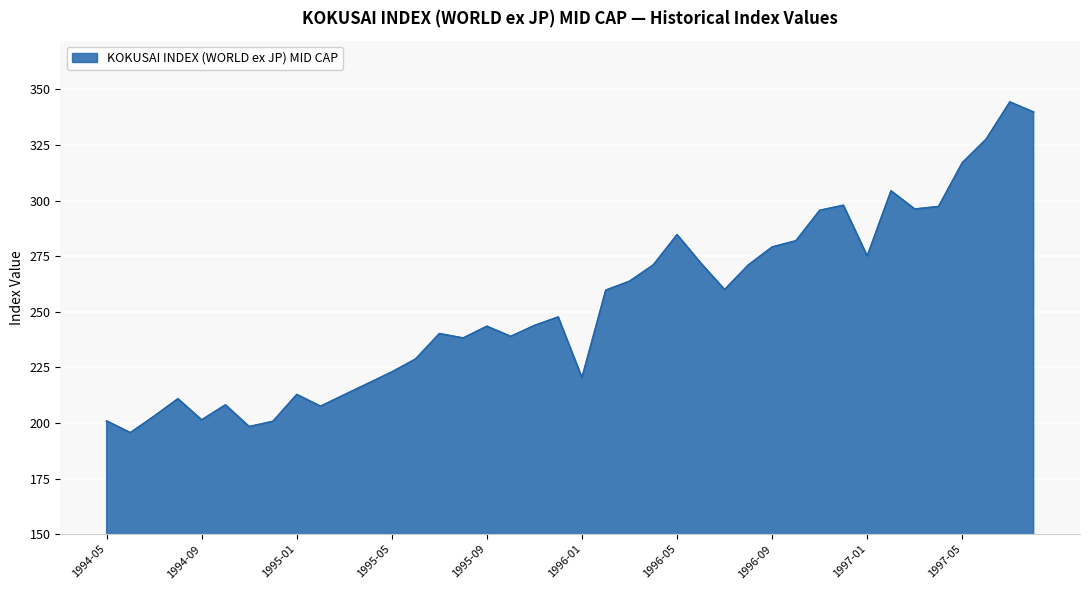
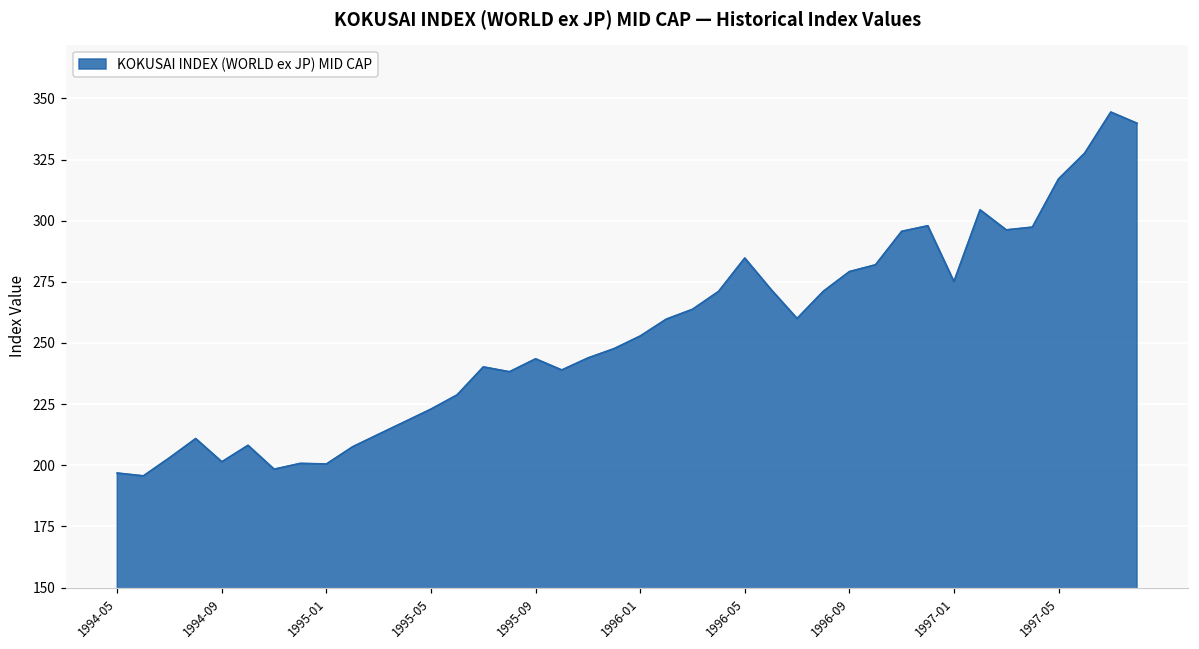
  {
-   "1994-05": 201,
+   "1994-05": 197,
    "1994-09": 201,
-   "1995-01": 213,
+   "1995-01": 200,
    "1995-05": 223,
    "1995-09": 243,
-   "1996-01": 220,
+   "1996-01": 253,
    "1996-05": 285,
    "1996-09": 279,
    "1997-01": 275,
    "1997-05": 317
  }
